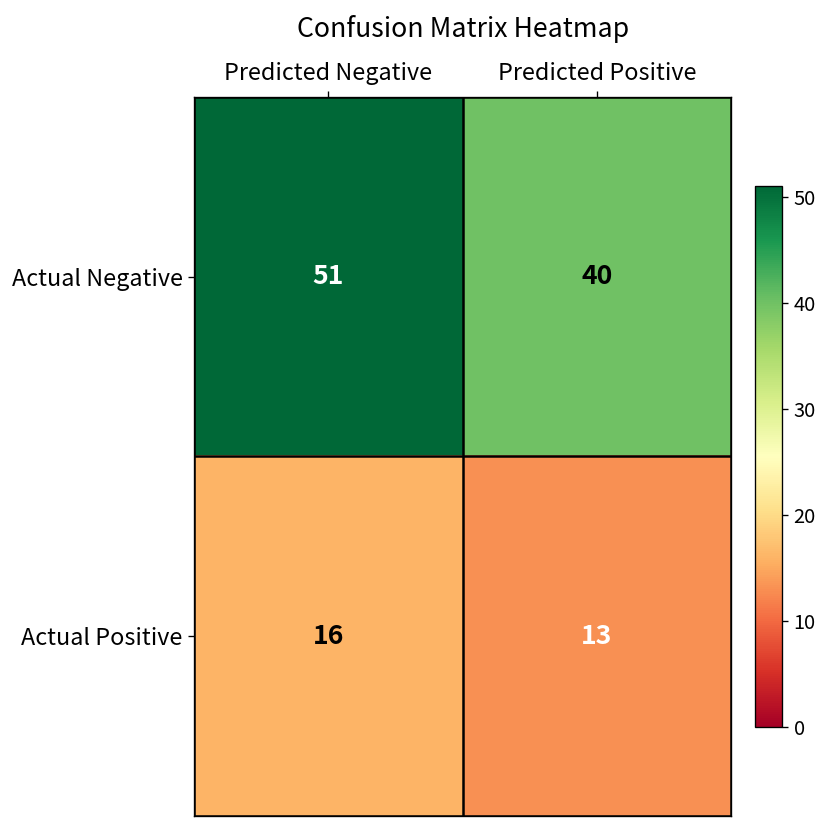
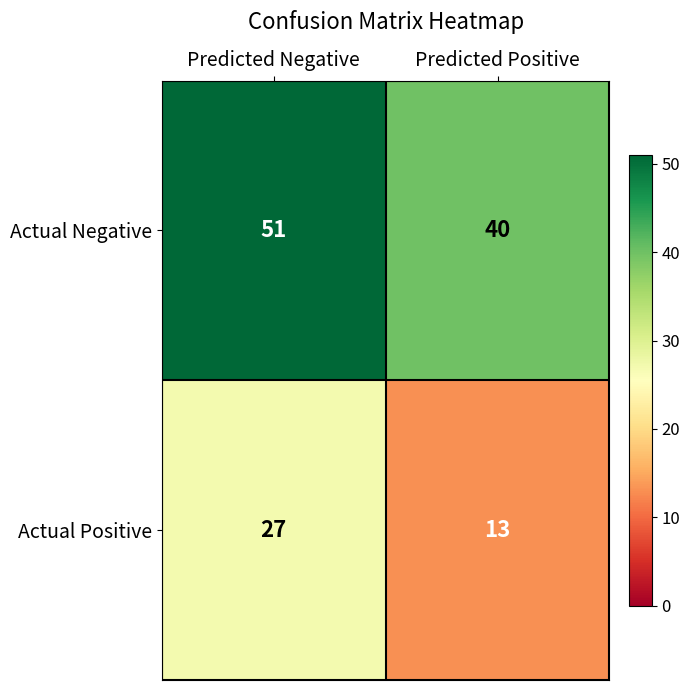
  {
    "Actual Negative": {
      "Predicted Negative": 51,
      "Predicted Positive": 40
    },
    "Actual Positive": {
-     "Predicted Negative": 16,
+     "Predicted Negative": 27,
      "Predicted Positive": 13
    }
  }
